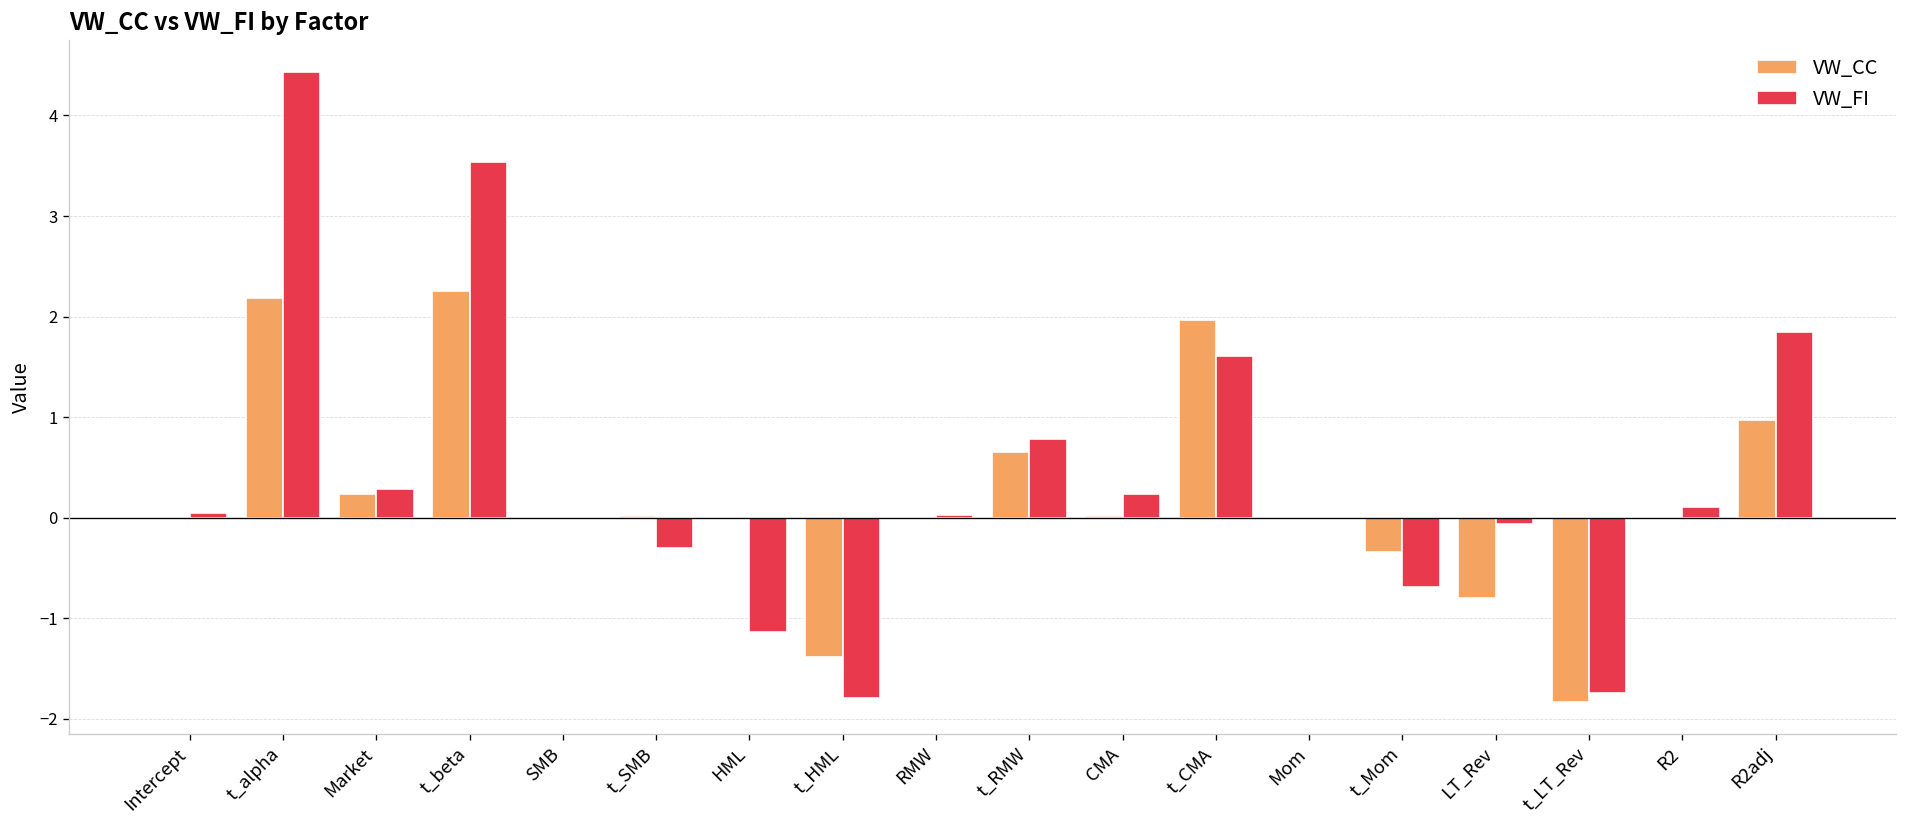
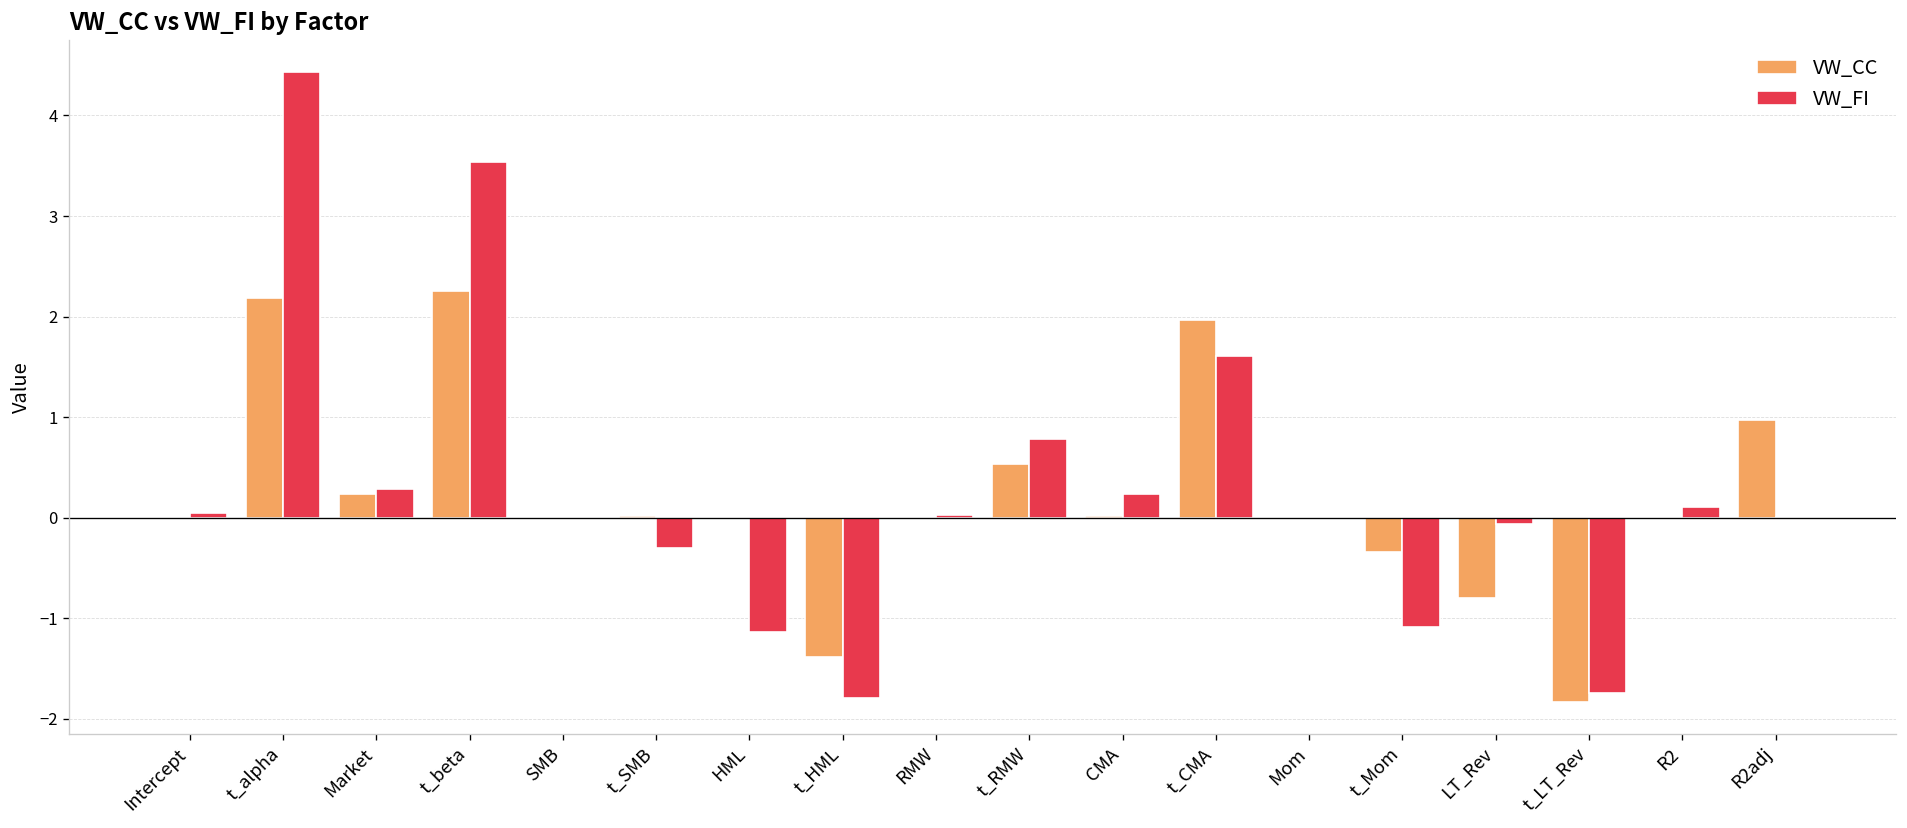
  {
    "VW_CC": {
      "t_alpha": 2.2,
      "Market": 0.2,
      "t_beta": 2.3,
      "t_HML": -1.4,
-     "t_RMW": 0.7,
+     "t_RMW": 0.5,
      "t_CMA": 2.0,
      "t_Mom": -0.3,
      "LT_Rev": -0.8,
      "t_LT_Rev": -1.8,
      "R2adj": 1.0
    },
    "VW_FI": {
      "Intercept": 0.0,
      "t_alpha": 4.4,
      "Market": 0.3,
      "t_beta": 3.5,
      "t_SMB": -0.3,
      "HML": -1.1,
      "t_HML": -1.8,
      "t_RMW": 0.8,
      "CMA": 0.2,
      "t_CMA": 1.6,
-     "t_Mom": -0.7,
+     "t_Mom": -1.1,
      "LT_Rev": -0.1,
      "t_LT_Rev": -1.7,
      "R2": 0.1,
-     "R2adj": 1.8
+     "R2adj": 0.0
    }
  }
